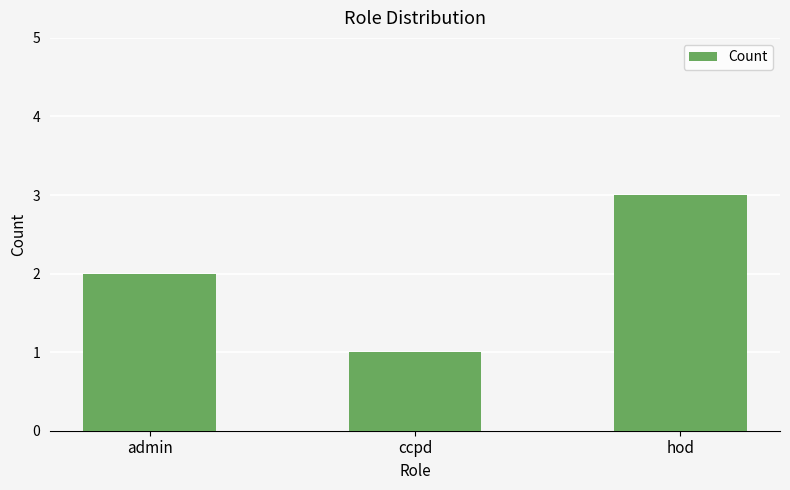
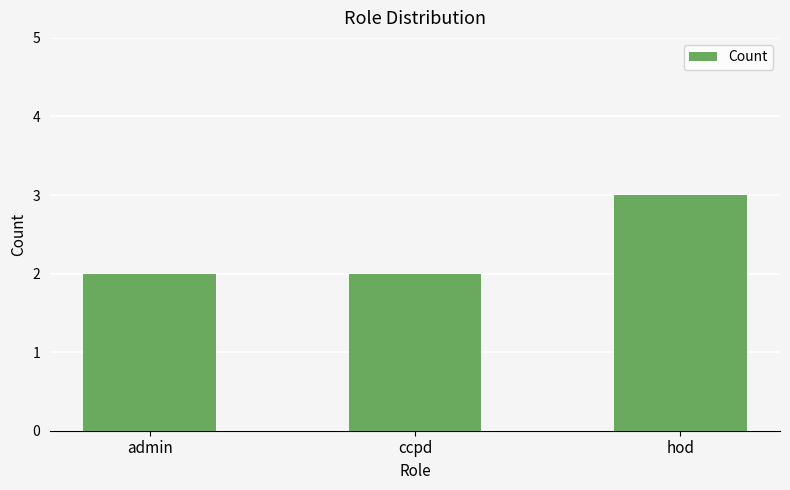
  {
    "admin": 2,
-   "ccpd": 1,
+   "ccpd": 2,
    "hod": 3
  }
